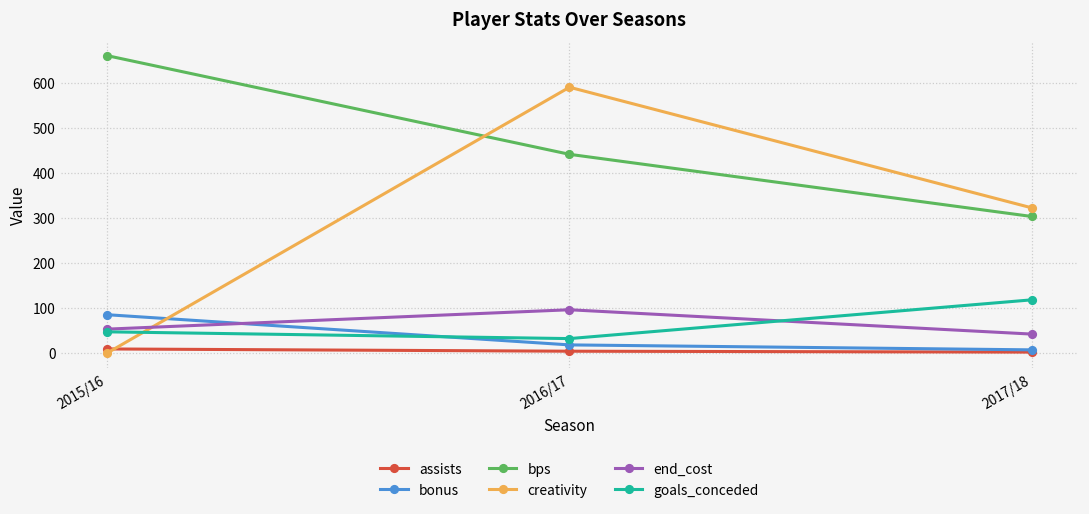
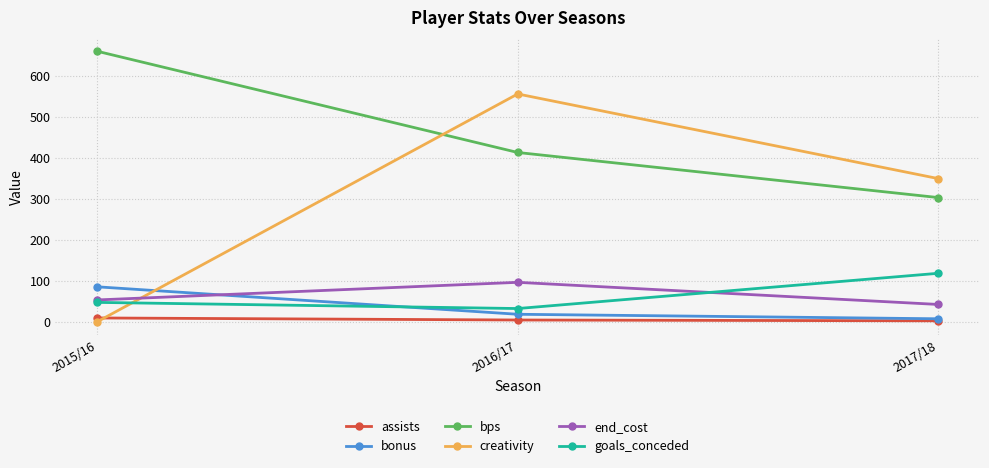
  {
    "assists": {
      "2015/16": 10,
      "2016/17": 0
    },
    "bonus": {
      "2015/16": 90,
      "2016/17": 20
    },
    "bps": {
      "2015/16": 660,
-     "2016/17": 440,
+     "2016/17": 410,
      "2017/18": 300
    },
    "creativity": {
      "2015/16": 0,
-     "2016/17": 590,
-     "2017/18": 320
+     "2016/17": 560,
+     "2017/18": 350
    },
    "end_cost": {
      "2016/17": 100,
      "2017/18": 40
    },
    "goals_conceded": {
      "2016/17": 30,
      "2017/18": 120
    }
  }
